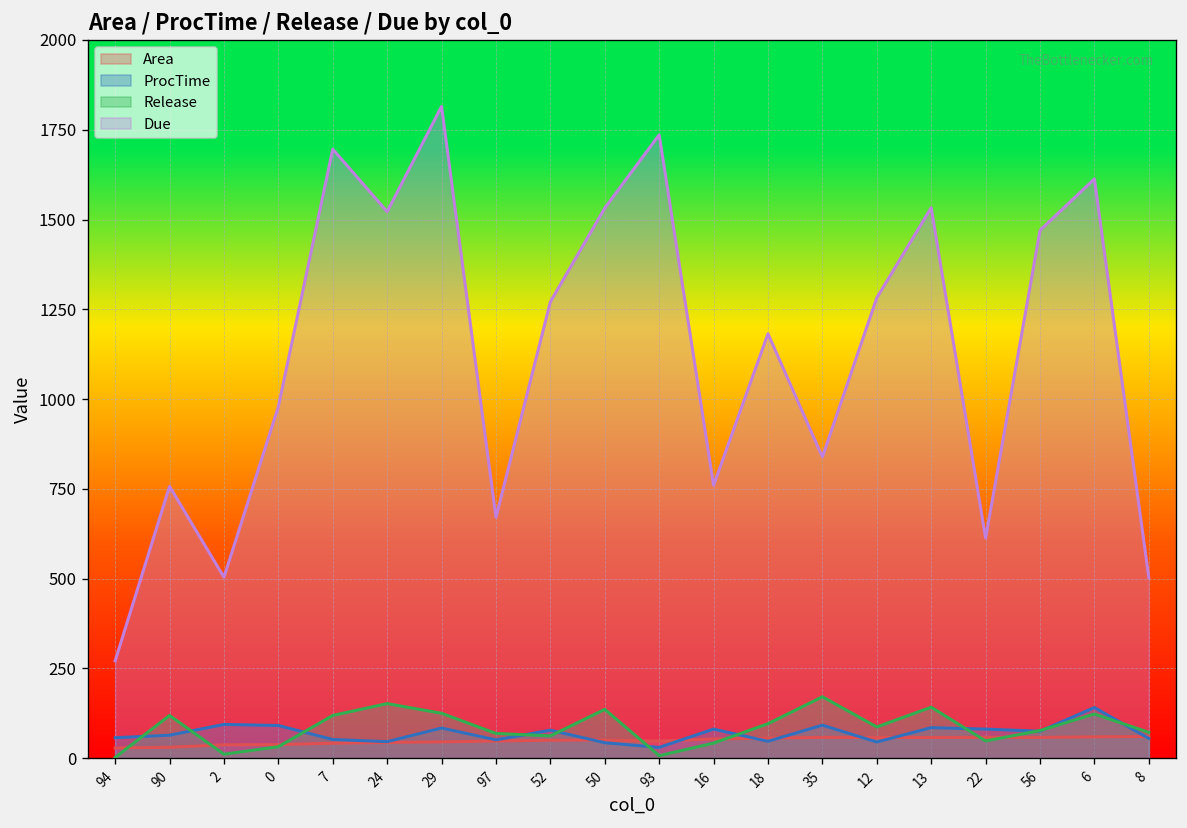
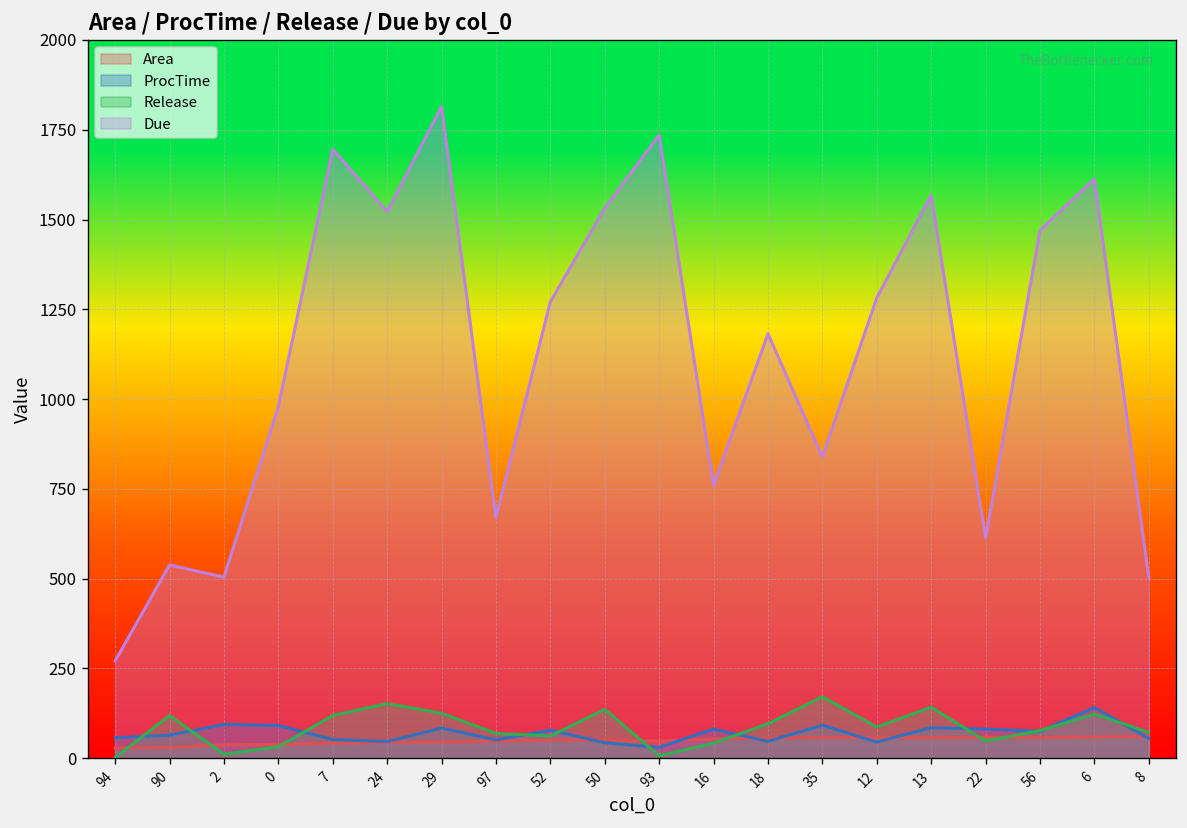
  {
    "Area": {
      "94": 30,
      "90": 30,
      "2": 40,
      "7": 40,
      "29": 50,
      "52": 50,
      "93": 50,
      "16": 50,
      "18": 60,
      "35": 60,
      "12": 60,
      "13": 60,
      "22": 60,
      "56": 60,
      "6": 60
    },
    "ProcTime": {
      "94": 60,
      "90": 60,
      "2": 90,
      "0": 90,
      "7": 50,
      "29": 80,
      "52": 80,
      "93": 30,
      "16": 80,
      "18": 50,
      "35": 90,
      "12": 50,
      "13": 90,
      "22": 80,
      "6": 140
    },
    "Release": {
      "94": 0,
      "90": 120,
      "2": 10,
      "7": 120,
      "24": 150,
      "29": 130,
      "97": 70,
      "52": 60,
      "50": 140,
      "93": 10,
      "16": 40,
      "18": 100,
      "35": 170,
      "12": 90,
      "13": 140,
      "22": 50,
      "6": 120,
      "8": 70
    },
    "Due": {
      "94": 270,
-     "90": 760,
+     "90": 540,
      "2": 500,
      "0": 980,
      "7": 1700,
      "24": 1520,
      "29": 1820,
      "97": 670,
      "52": 1270,
      "50": 1530,
      "93": 1740,
      "16": 760,
      "18": 1180,
      "35": 840,
      "12": 1280,
-     "13": 1530,
+     "13": 1570,
      "22": 610,
      "56": 1470,
      "6": 1610,
      "8": 500
    }
  }
